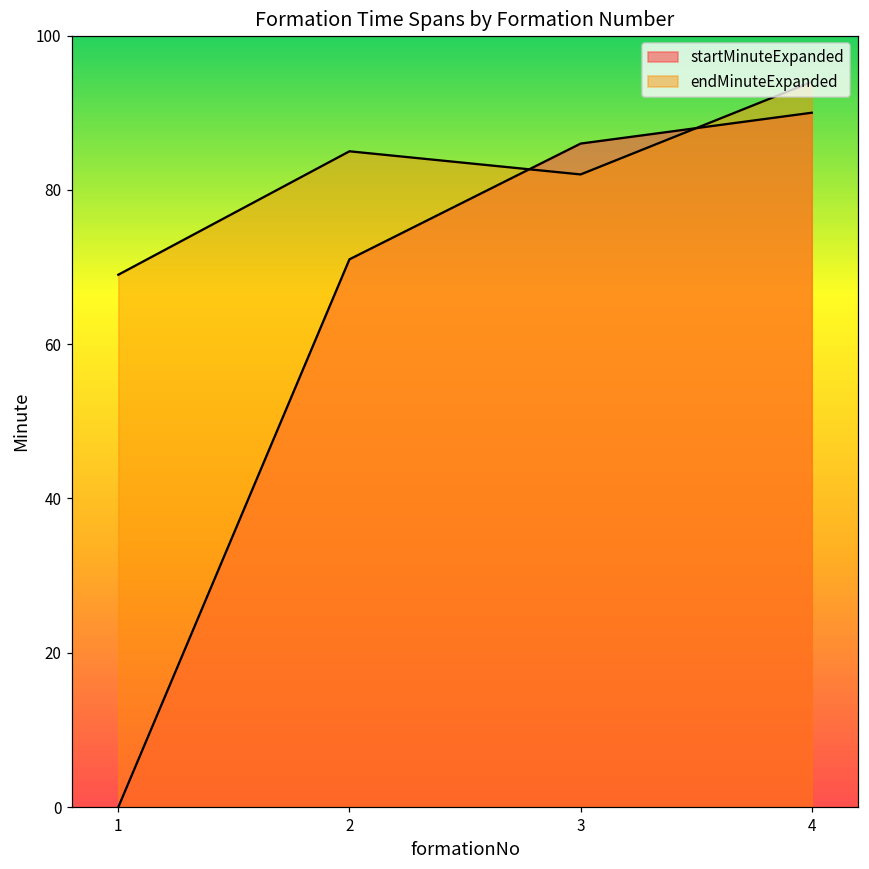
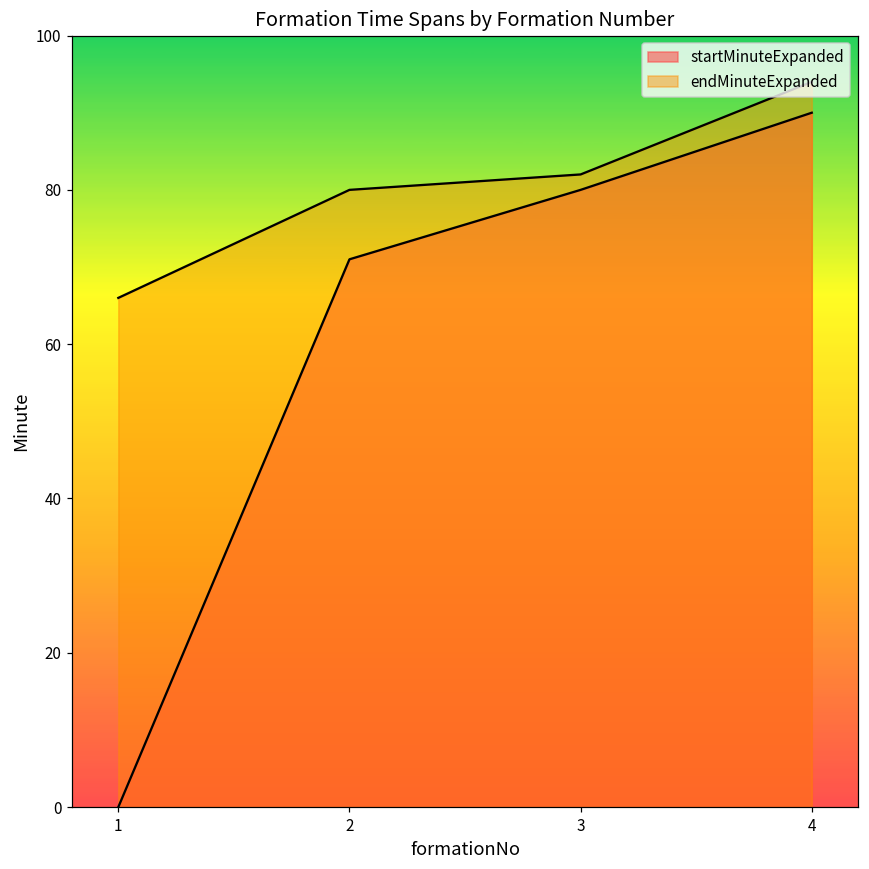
  {
    "startMinuteExpanded": {
      "1": 0,
      "2": 71,
-     "3": 86,
+     "3": 80,
      "4": 90
    },
    "endMinuteExpanded": {
-     "1": 69,
-     "2": 85,
+     "1": 66,
+     "2": 80,
      "3": 82
    }
  }
